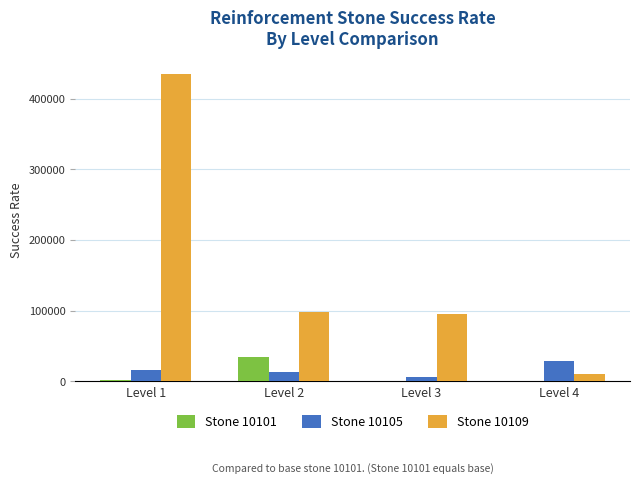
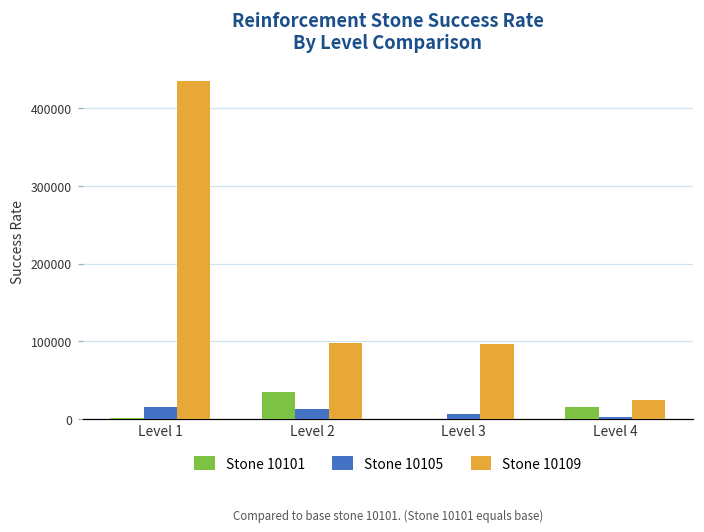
  {
    "Stone 10101": {
      "Level 2": 30000,
-     "Level 4": 0
+     "Level 4": 20000
    },
    "Stone 10105": {
      "Level 1": 20000,
      "Level 2": 10000,
      "Level 3": 10000,
-     "Level 4": 30000
+     "Level 4": 0
    },
    "Stone 10109": {
      "Level 1": 440000,
      "Level 2": 100000,
      "Level 3": 100000,
-     "Level 4": 10000
+     "Level 4": 20000
    }
  }
